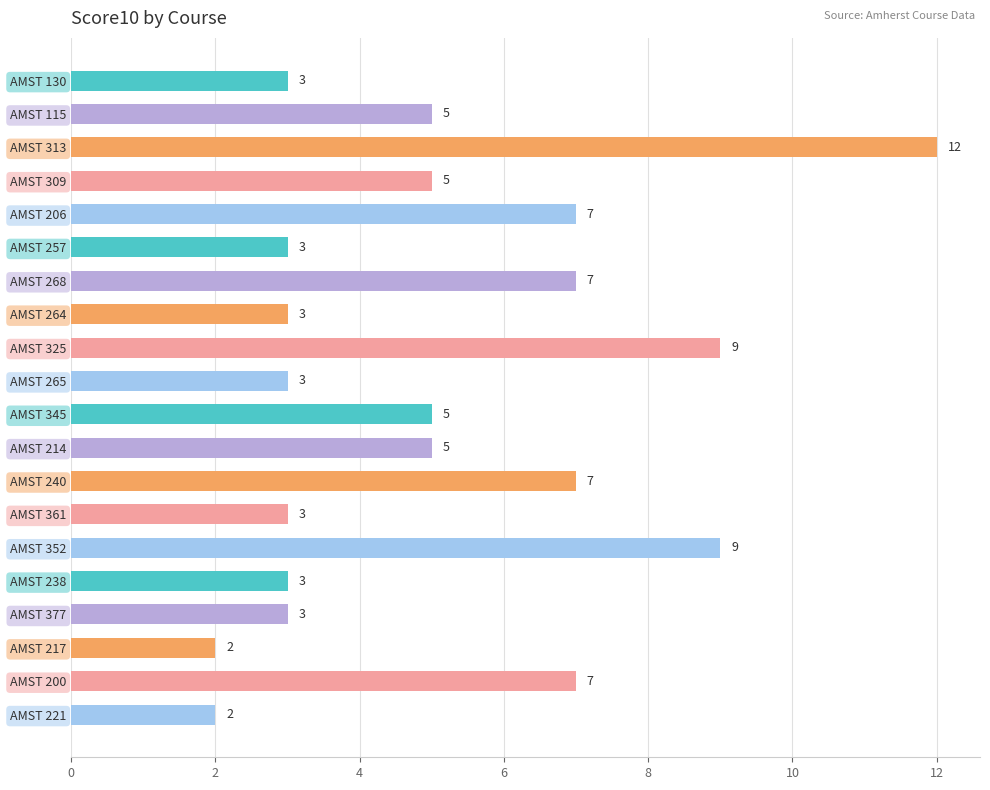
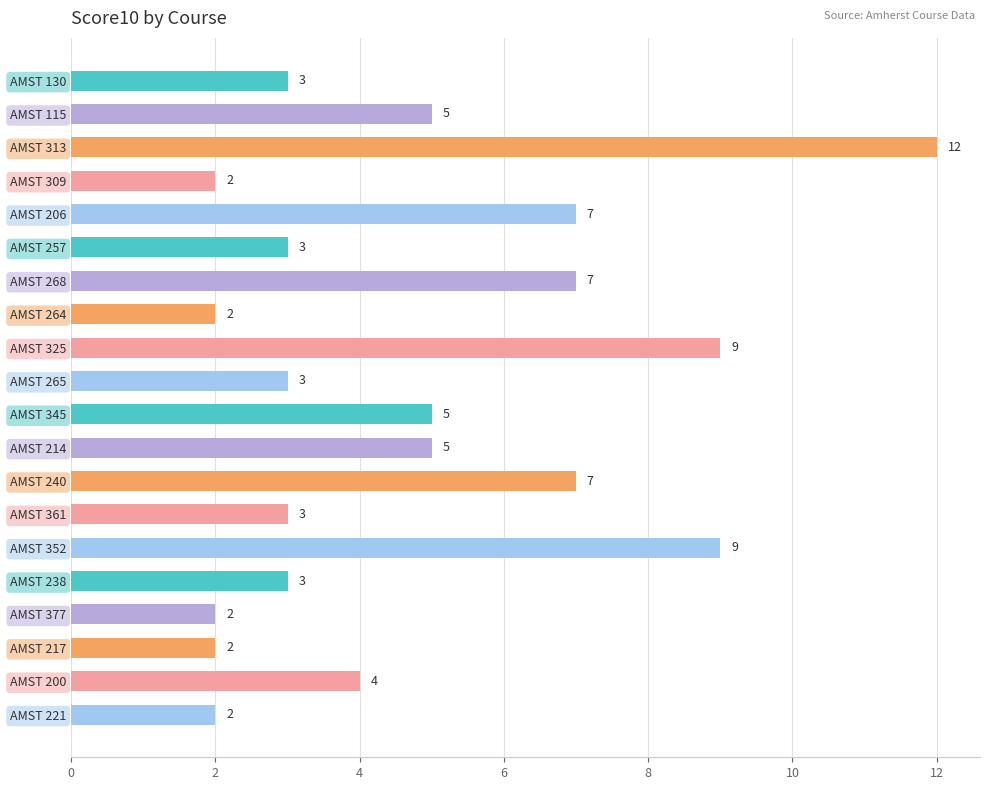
  {
    "AMST 130": 3,
    "AMST 115": 5,
    "AMST 313": 12,
-   "AMST 309": 5,
+   "AMST 309": 2,
    "AMST 206": 7,
    "AMST 257": 3,
    "AMST 268": 7,
-   "AMST 264": 3,
+   "AMST 264": 2,
    "AMST 325": 9,
    "AMST 265": 3,
    "AMST 345": 5,
    "AMST 214": 5,
    "AMST 240": 7,
    "AMST 361": 3,
    "AMST 352": 9,
    "AMST 238": 3,
-   "AMST 377": 3,
+   "AMST 377": 2,
    "AMST 217": 2,
-   "AMST 200": 7,
+   "AMST 200": 4,
    "AMST 221": 2
  }
